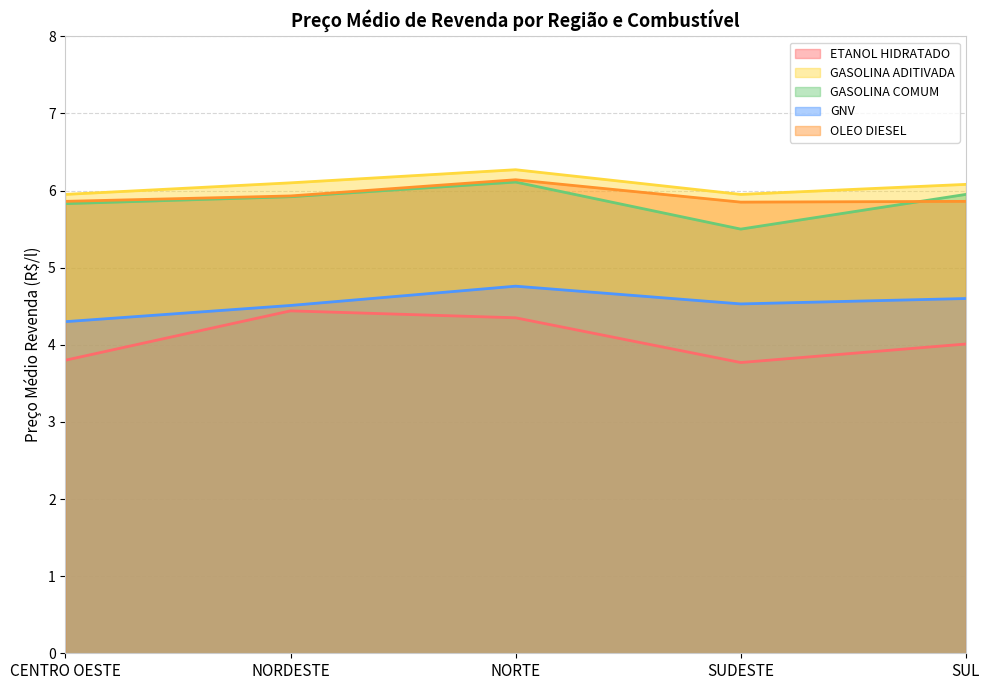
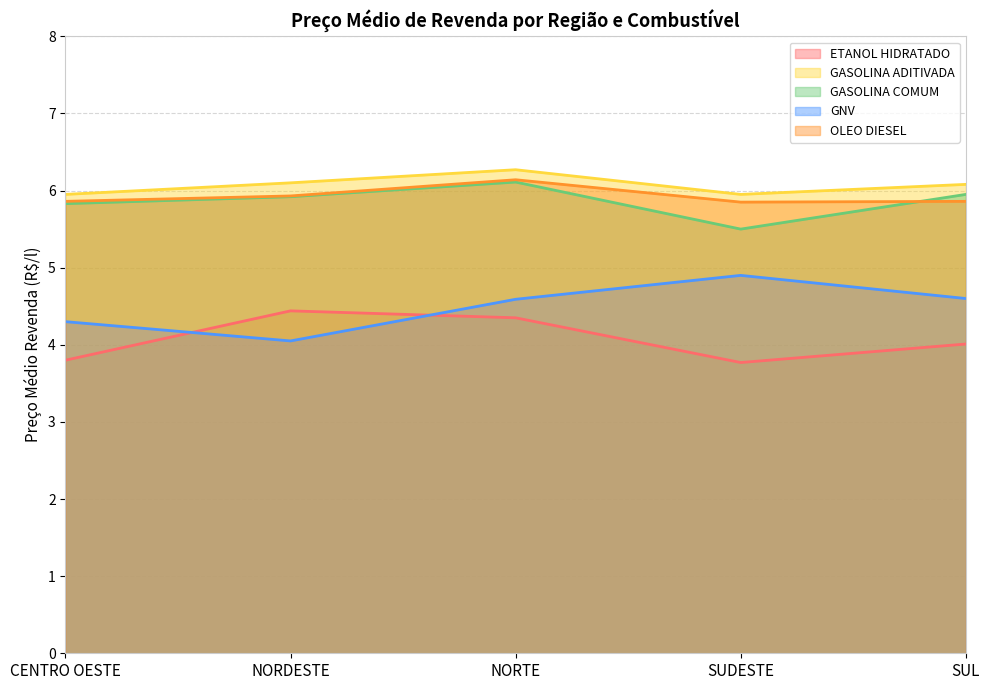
  {
    "GASOLINA COMUM": {
      "SUDESTE": 5.5,
      "SUL": 6.0
    },
    "GNV": {
      "CENTRO OESTE": 4.3,
-     "NORDESTE": 4.5,
-     "NORTE": 4.8,
-     "SUDESTE": 4.5,
+     "NORDESTE": 4.1,
+     "NORTE": 4.6,
+     "SUDESTE": 4.9,
      "SUL": 4.6
    }
  }
